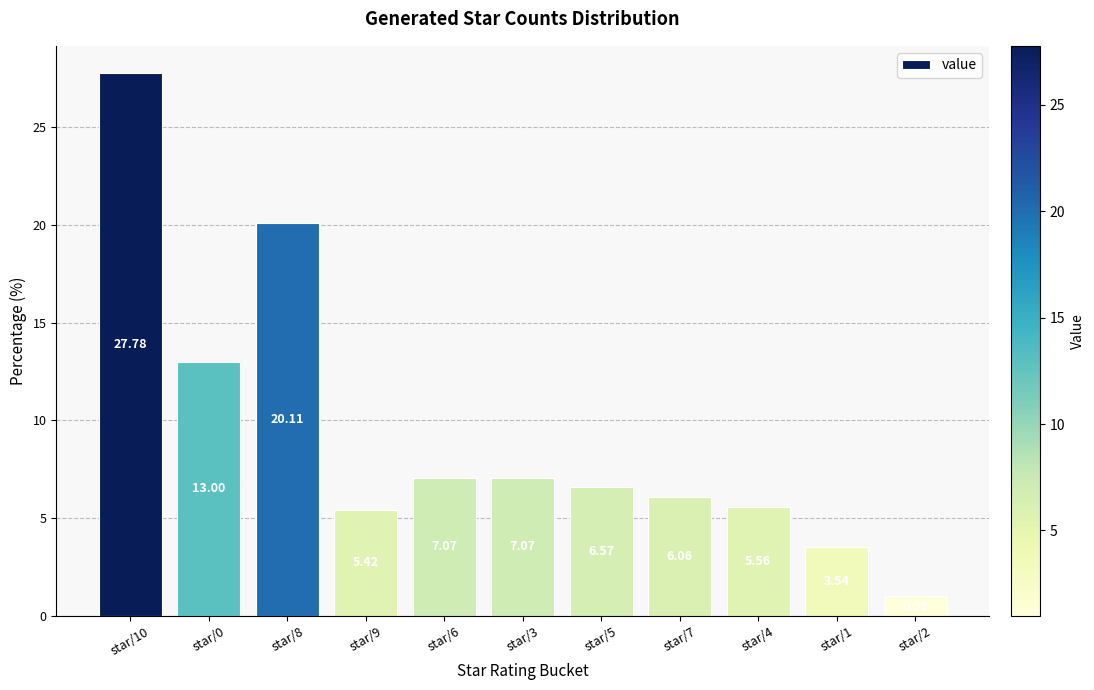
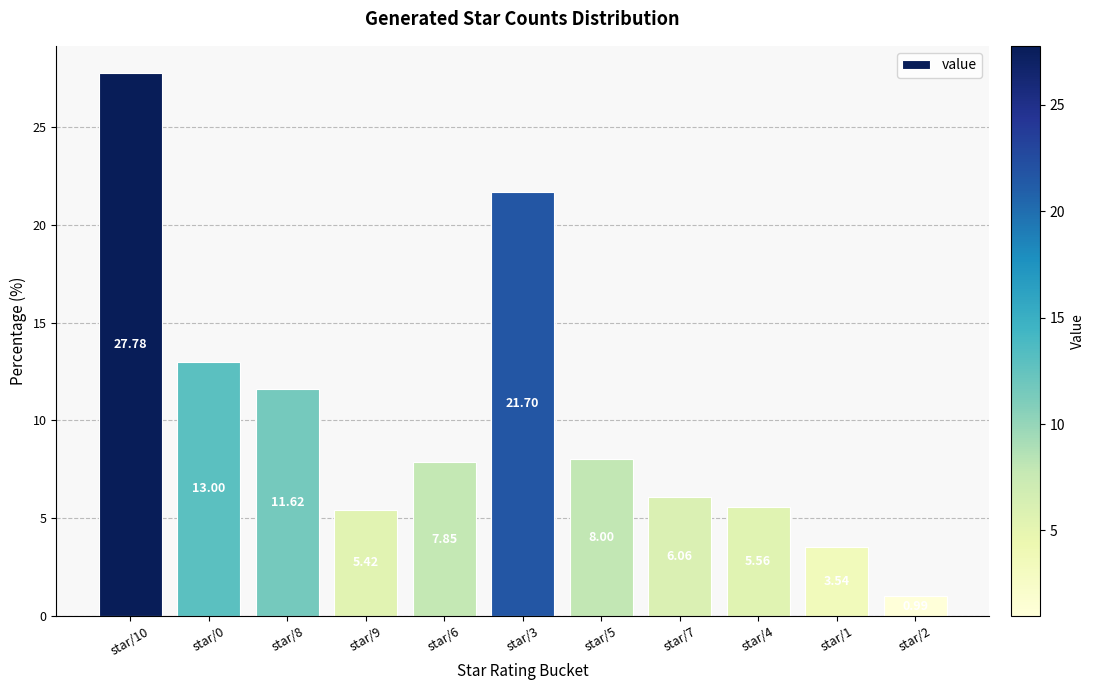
  {
    "star/10": 27.78,
    "star/0": 13.00,
-   "star/8": 20.11,
+   "star/8": 11.62,
    "star/9": 5.42,
-   "star/6": 7.07,
-   "star/3": 7.07,
-   "star/5": 6.57,
+   "star/6": 7.85,
+   "star/3": 21.70,
+   "star/5": 8.00,
    "star/7": 6.06,
    "star/4": 5.56,
    "star/1": 3.54
  }
